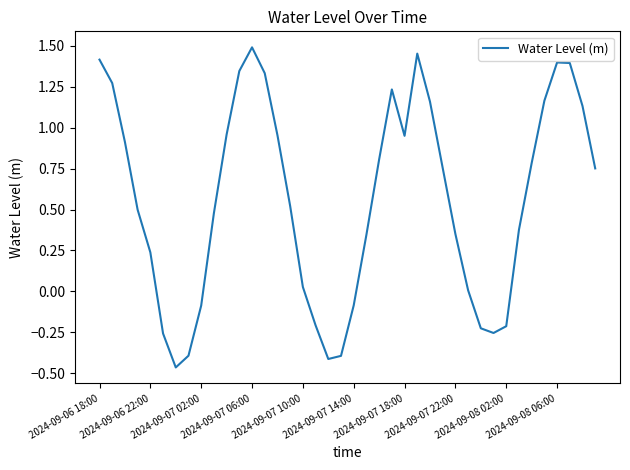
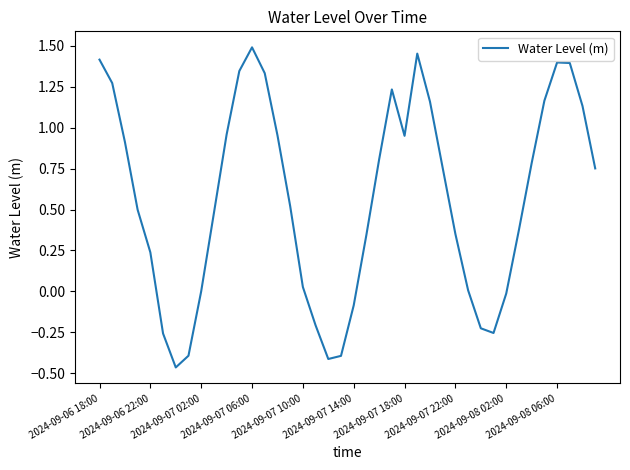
  {
    "2024-09-06 18:00": 1.42,
    "2024-09-06 22:00": 0.24,
-   "2024-09-07 02:00": -0.09,
+   "2024-09-07 02:00": 0.00,
    "2024-09-07 06:00": 1.49,
    "2024-09-07 10:00": 0.03,
    "2024-09-07 14:00": -0.09,
    "2024-09-07 18:00": 0.95,
    "2024-09-07 22:00": 0.35,
-   "2024-09-08 02:00": -0.21,
+   "2024-09-08 02:00": -0.01,
    "2024-09-08 06:00": 1.40
  }
